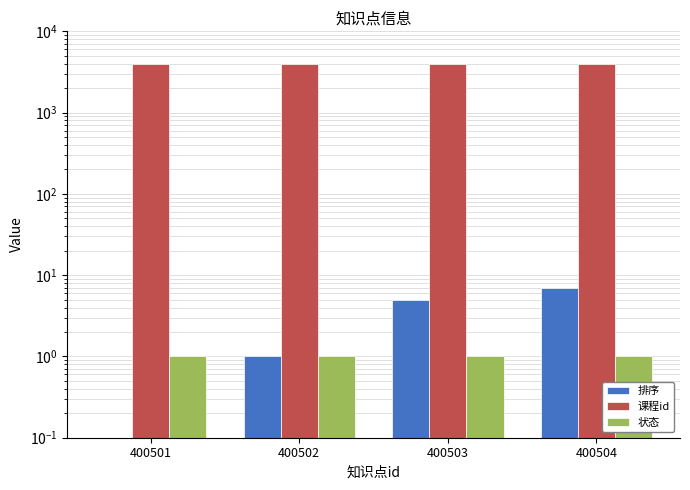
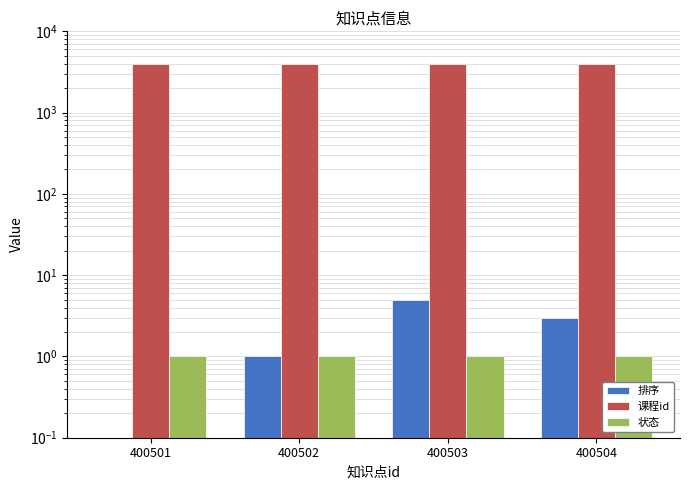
  {
    "排序": {
      "400502": 1,
      "400503": 5,
-     "400504": 7
+     "400504": 3
    },
    "课程id": {
      "400501": 4000,
      "400502": 4000,
      "400503": 4000,
      "400504": 4000
    },
    "状态": {
      "400501": 1,
      "400502": 1,
      "400503": 1,
      "400504": 1
    }
  }
